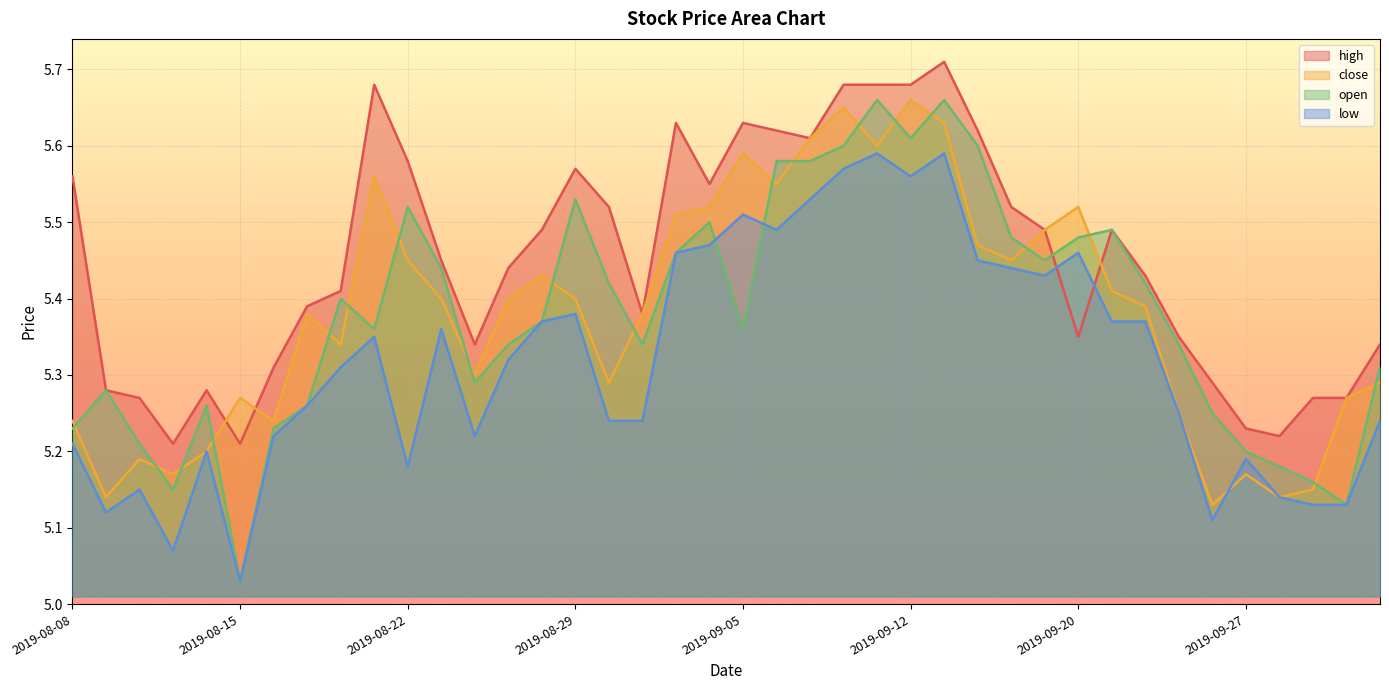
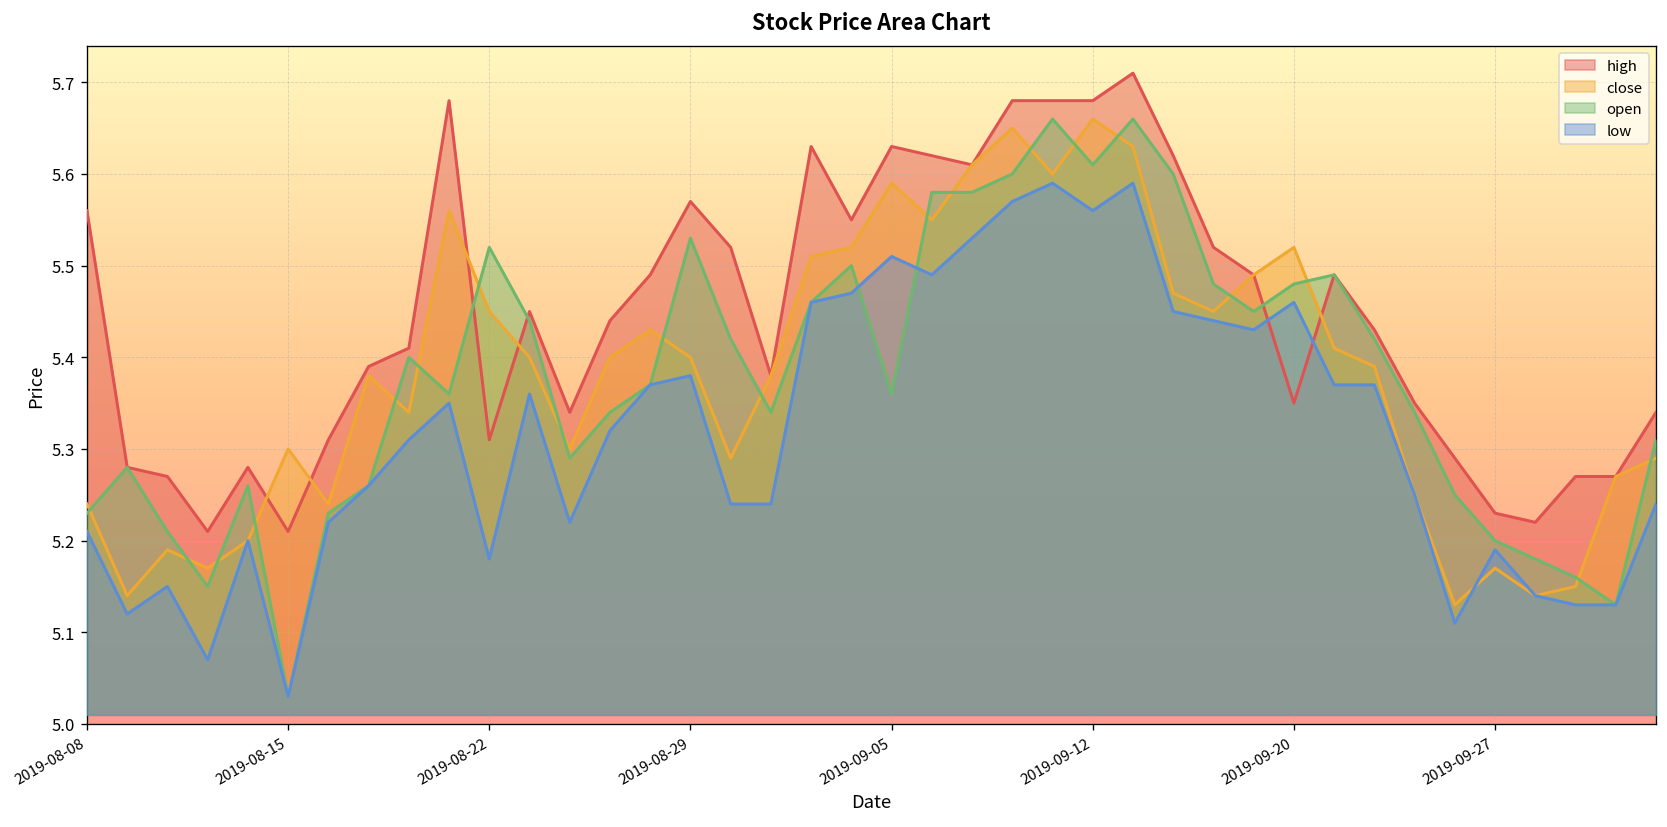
  {
    "high": {
      "2019-08-08": 5.56,
      "2019-08-15": 5.21,
-     "2019-08-22": 5.58,
+     "2019-08-22": 5.31,
      "2019-08-29": 5.57,
      "2019-09-05": 5.63,
      "2019-09-12": 5.68,
      "2019-09-20": 5.35,
      "2019-09-27": 5.23
    },
    "close": {
      "2019-08-08": 5.24,
-     "2019-08-15": 5.27,
+     "2019-08-15": 5.30,
      "2019-08-22": 5.45,
      "2019-08-29": 5.40,
      "2019-09-05": 5.59,
      "2019-09-12": 5.66,
      "2019-09-20": 5.52,
      "2019-09-27": 5.17
    },
    "open": {
      "2019-08-08": 5.23,
      "2019-08-22": 5.52,
      "2019-08-29": 5.53,
      "2019-09-05": 5.36,
      "2019-09-12": 5.61,
      "2019-09-20": 5.48,
      "2019-09-27": 5.20
    },
    "low": {
      "2019-08-08": 5.21,
      "2019-08-22": 5.18,
      "2019-08-29": 5.38,
      "2019-09-05": 5.51,
      "2019-09-12": 5.56,
      "2019-09-20": 5.46,
      "2019-09-27": 5.19
    }
  }
